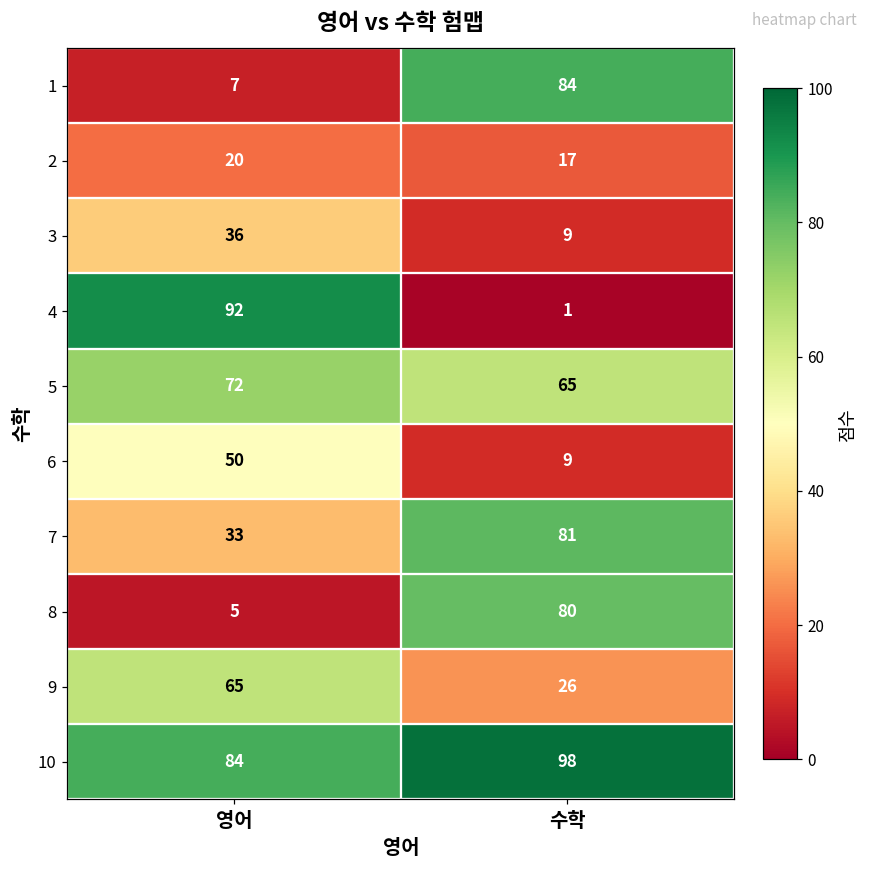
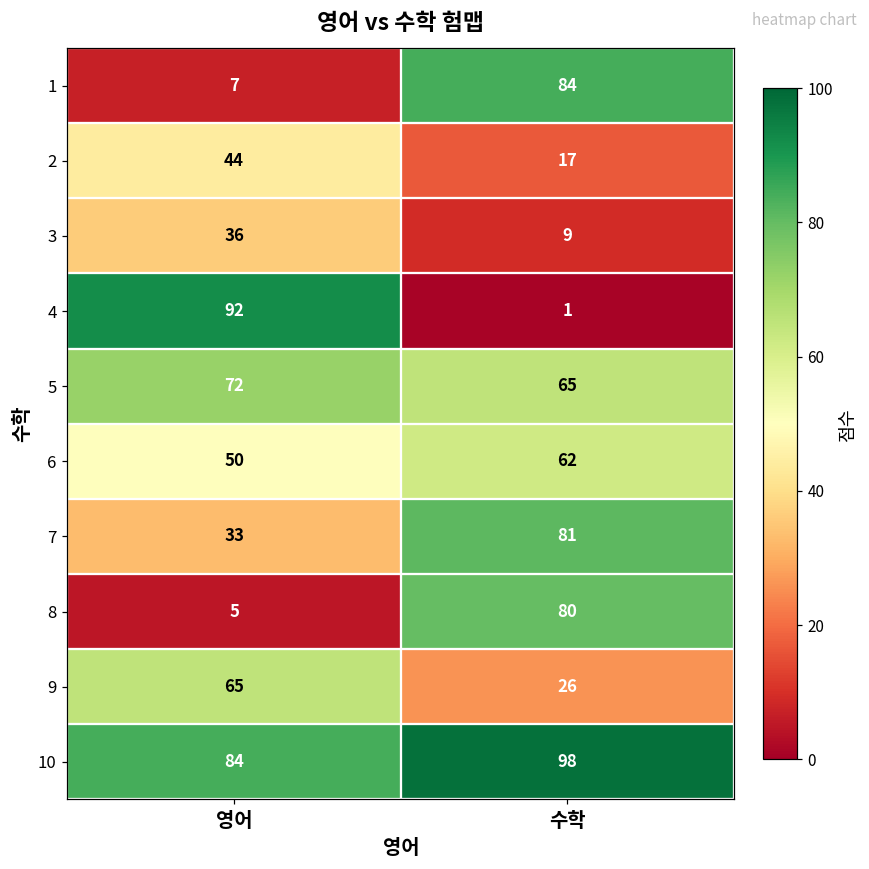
  {
    "1": {
      "영어": 7,
      "수학": 84
    },
    "2": {
-     "영어": 20,
+     "영어": 44,
      "수학": 17
    },
    "3": {
      "영어": 36,
      "수학": 9
    },
    "4": {
      "영어": 92,
      "수학": 1
    },
    "5": {
      "영어": 72,
      "수학": 65
    },
    "6": {
      "영어": 50,
-     "수학": 9
+     "수학": 62
    },
    "7": {
      "영어": 33,
      "수학": 81
    },
    "8": {
      "영어": 5,
      "수학": 80
    },
    "9": {
      "영어": 65,
      "수학": 26
    },
    "10": {
      "영어": 84,
      "수학": 98
    }
  }
